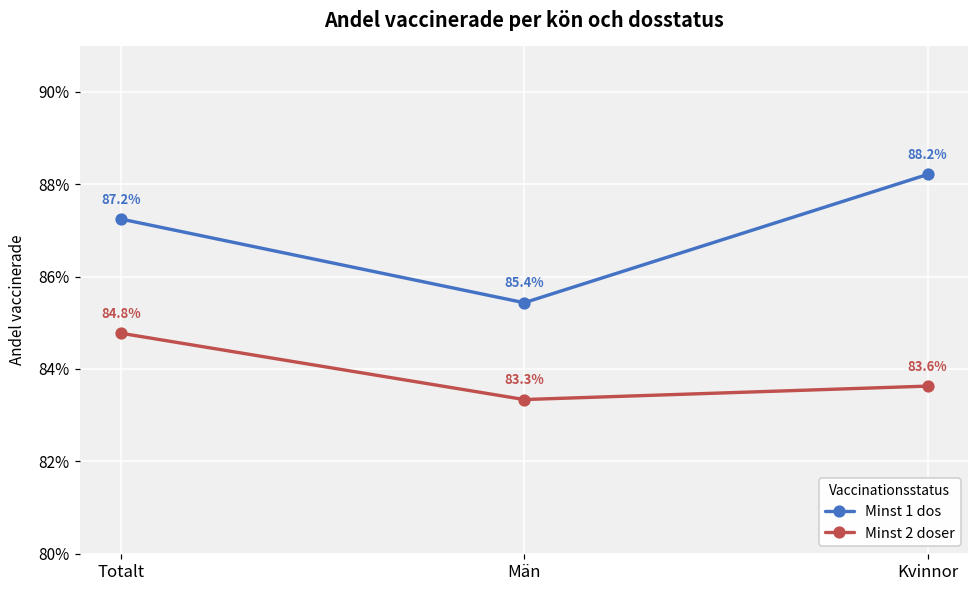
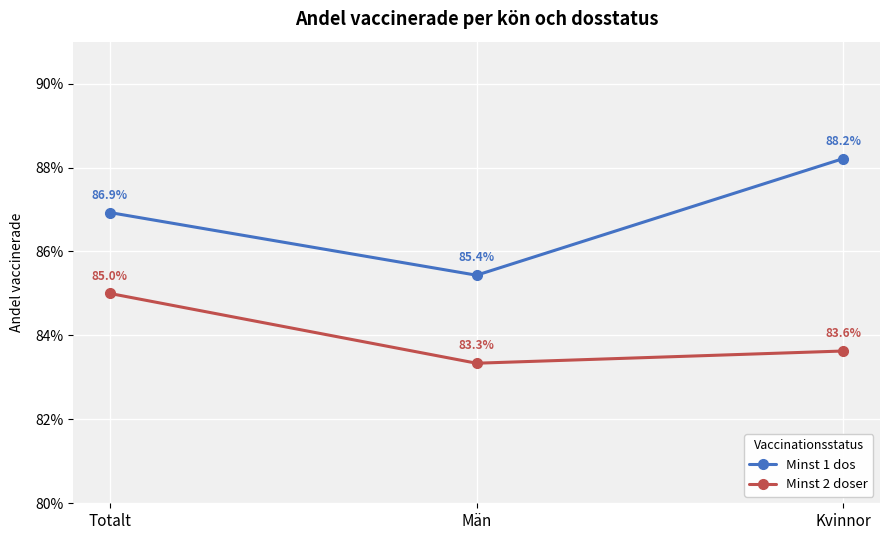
  {
    "Minst 1 dos": {
-     "Totalt": "87.2%",
+     "Totalt": "86.9%",
      "Män": "85.4%",
      "Kvinnor": "88.2%"
    },
    "Minst 2 doser": {
-     "Totalt": "84.8%",
+     "Totalt": "85.0%",
      "Män": "83.3%",
      "Kvinnor": "83.6%"
    }
  }
